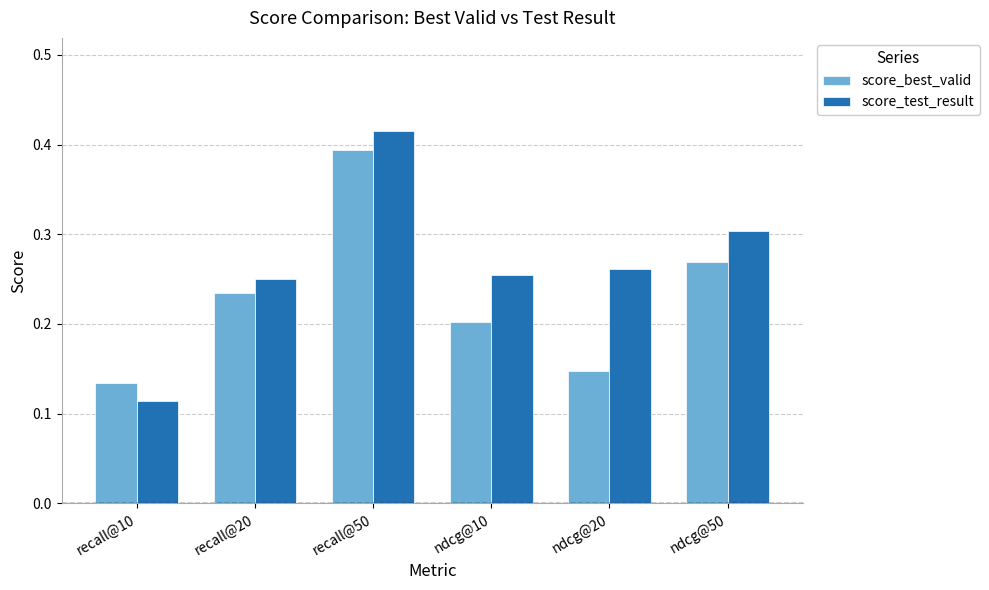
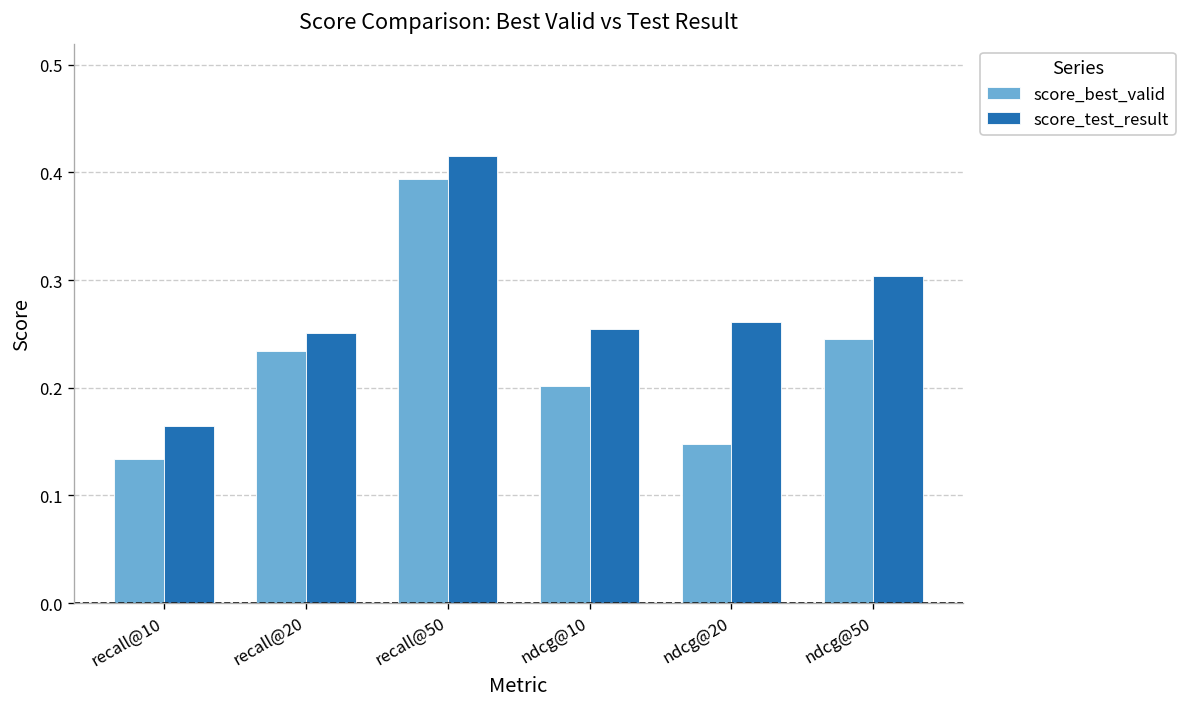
  {
    "score_best_valid": {
      "recall@10": 0.13,
      "recall@20": 0.23,
      "recall@50": 0.39,
      "ndcg@10": 0.20,
      "ndcg@20": 0.15,
-     "ndcg@50": 0.27
+     "ndcg@50": 0.25
    },
    "score_test_result": {
-     "recall@10": 0.11,
+     "recall@10": 0.16,
      "recall@20": 0.25,
      "recall@50": 0.42,
      "ndcg@10": 0.25,
      "ndcg@20": 0.26,
      "ndcg@50": 0.30
    }
  }
